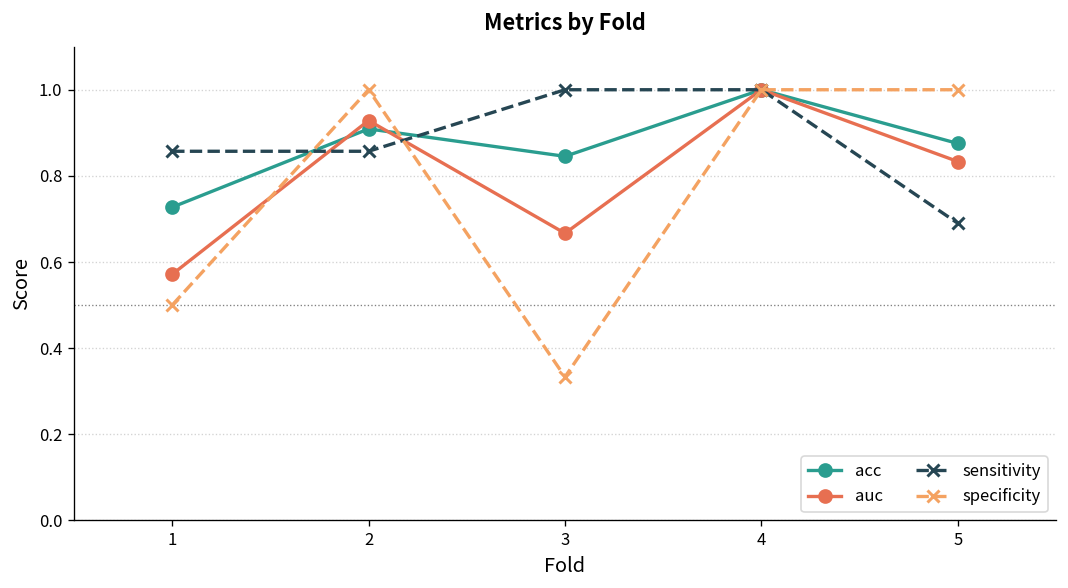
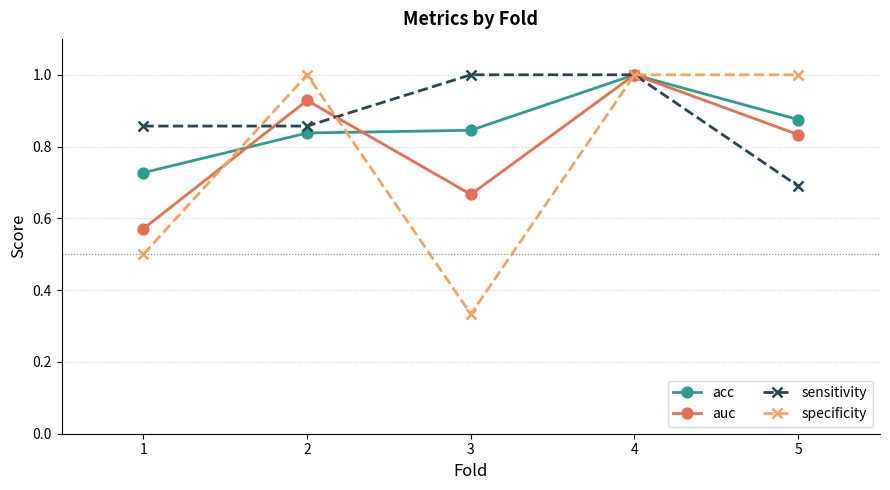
  {
    "acc": {
      "1": 0.73,
-     "2": 0.91,
+     "2": 0.84,
      "3": 0.85,
      "5": 0.88
    },
    "sensitivity": {
      "1": 0.86,
      "2": 0.86,
      "3": 1.00,
      "5": 0.69
    }
  }
